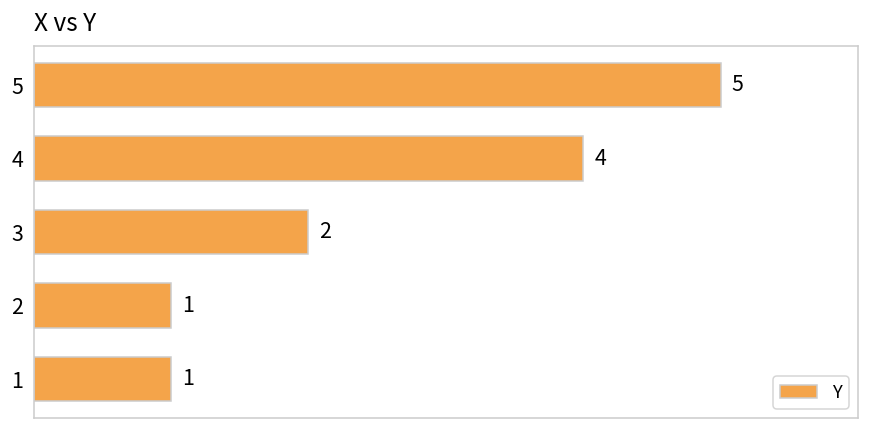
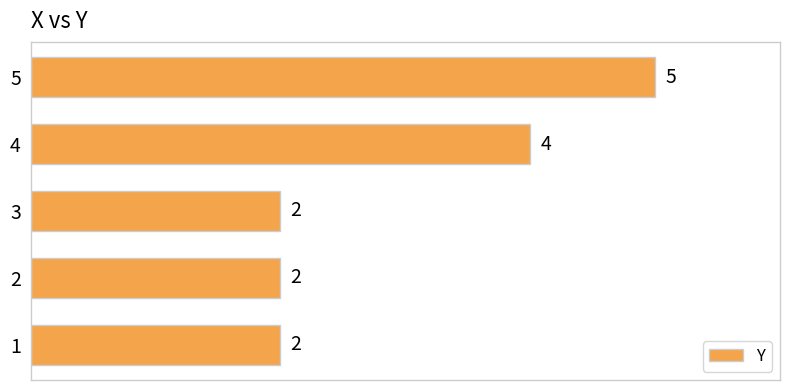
  {
    "5": 5,
    "4": 4,
    "3": 2,
-   "2": 1,
-   "1": 1
+   "2": 2,
+   "1": 2
  }
